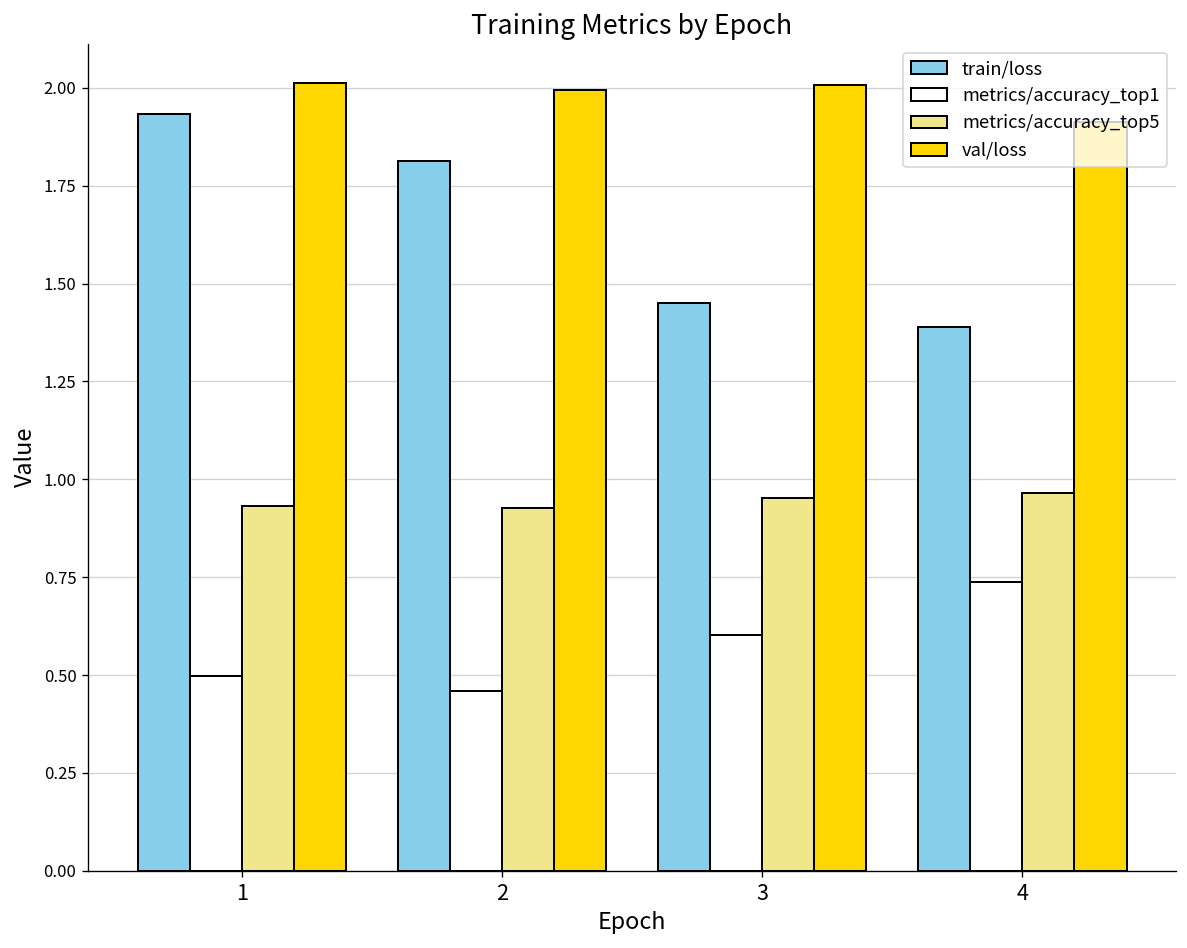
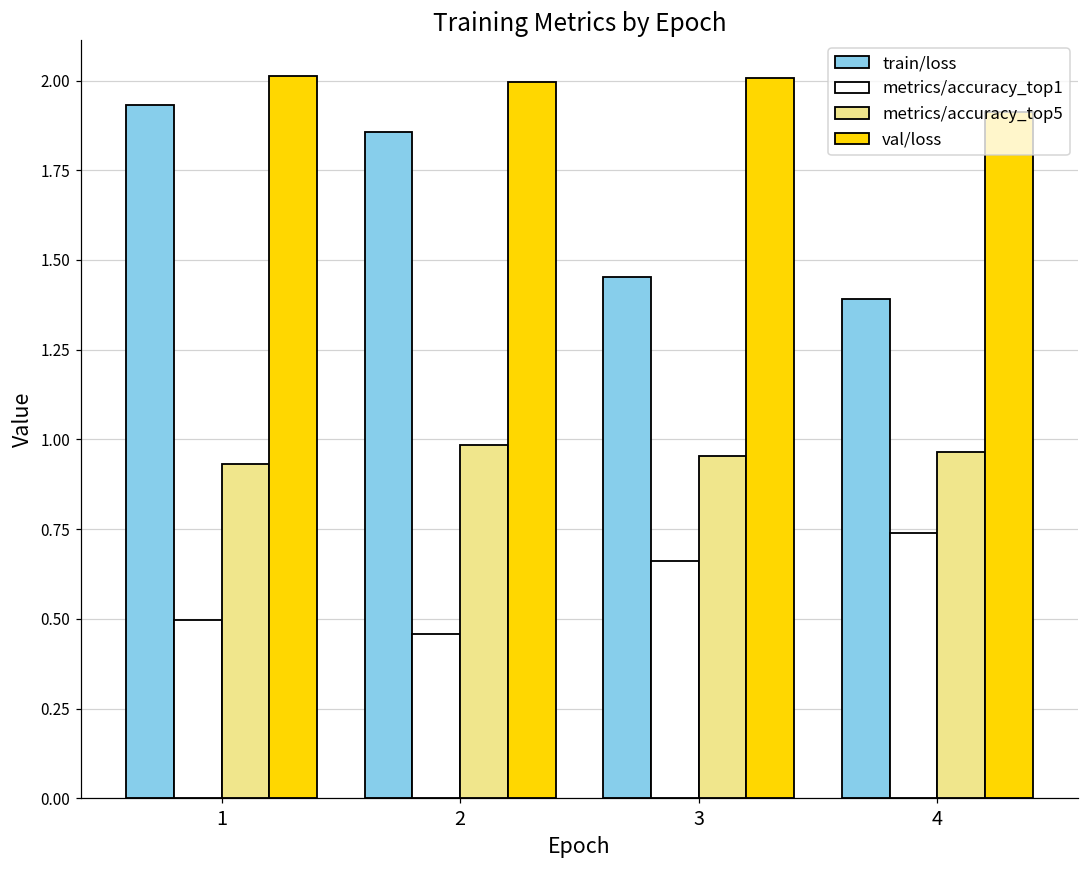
  {
    "train/loss": {
      "1": 1.93,
-     "2": 1.81,
+     "2": 1.86,
      "3": 1.45,
      "4": 1.39
    },
    "metrics/accuracy_top1": {
      "1": 0.50,
      "2": 0.46,
-     "3": 0.60,
+     "3": 0.66,
      "4": 0.74
    },
    "metrics/accuracy_top5": {
      "1": 0.93,
-     "2": 0.93,
+     "2": 0.99,
      "3": 0.95,
      "4": 0.97
    },
    "val/loss": {
      "1": 2.01,
      "2": 1.99,
      "3": 2.01
    }
  }
